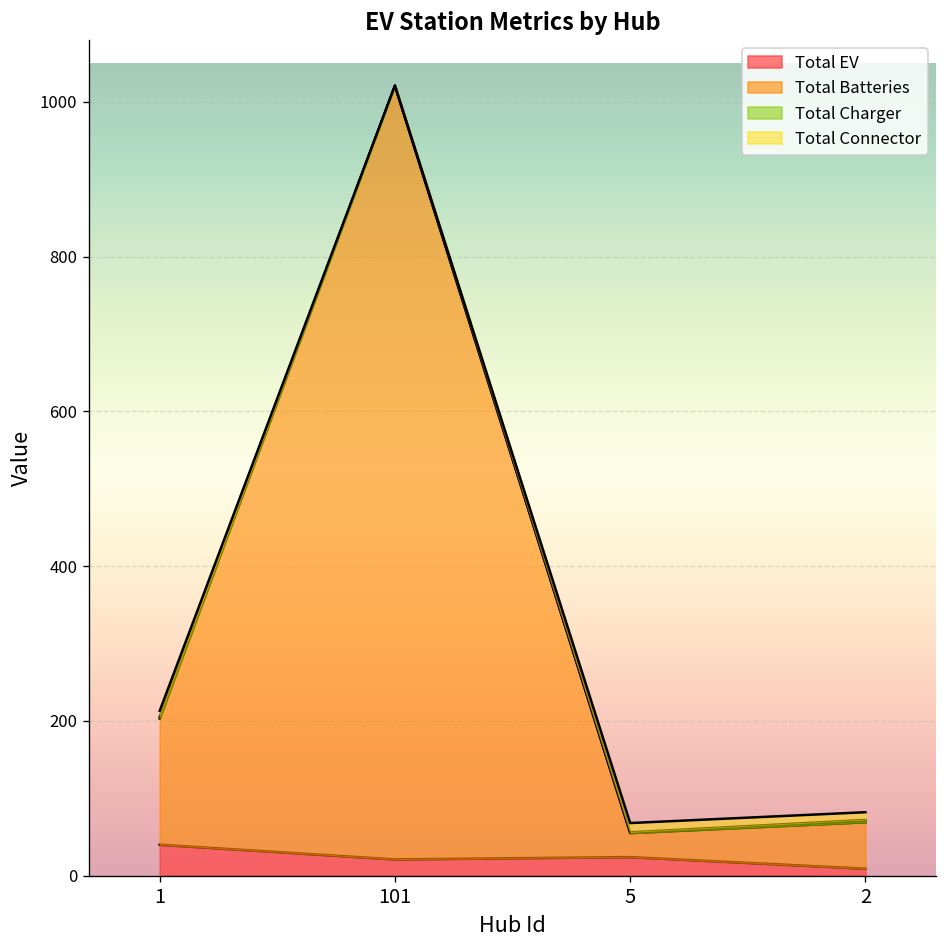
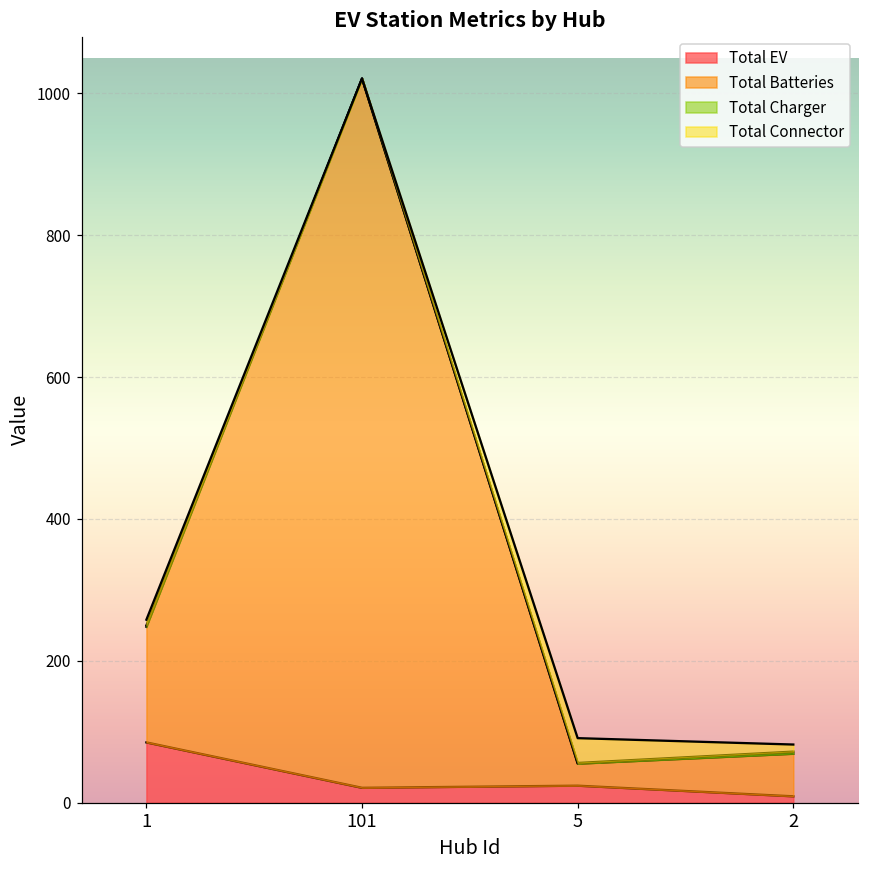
  {
    "Total EV": {
-     "1": 40,
+     "1": 90,
      "101": 20,
      "5": 20,
      "2": 10
    },
    "Total Connector": {
      "1": 10,
-     "5": 10,
+     "5": 40,
      "2": 10
    }
  }
